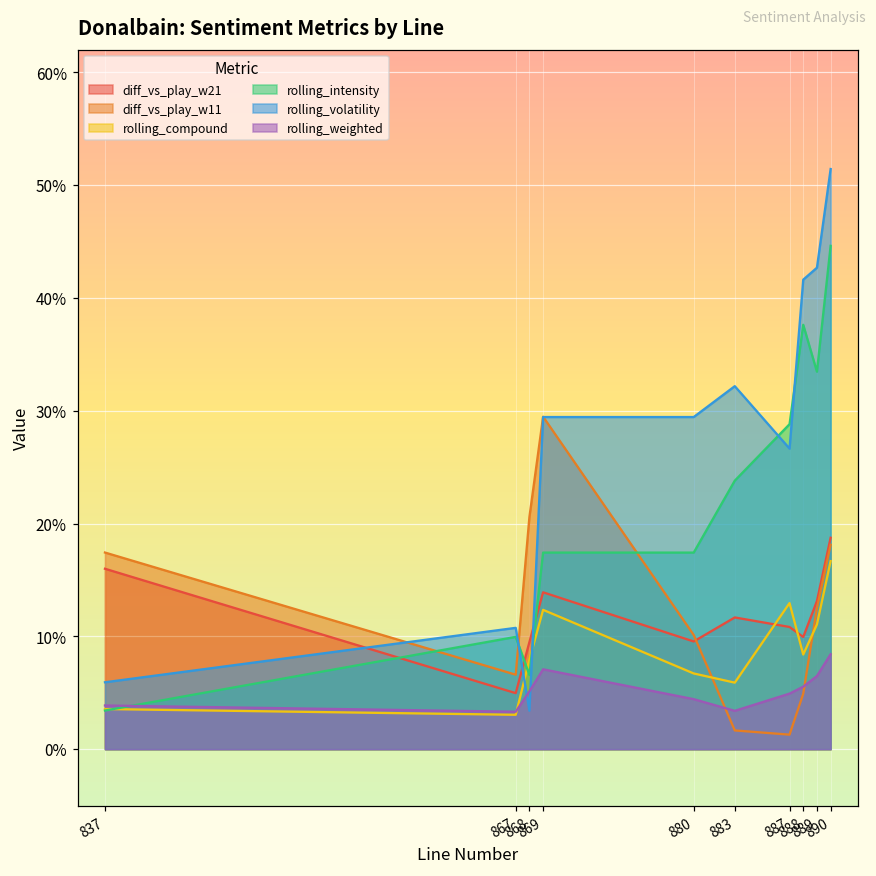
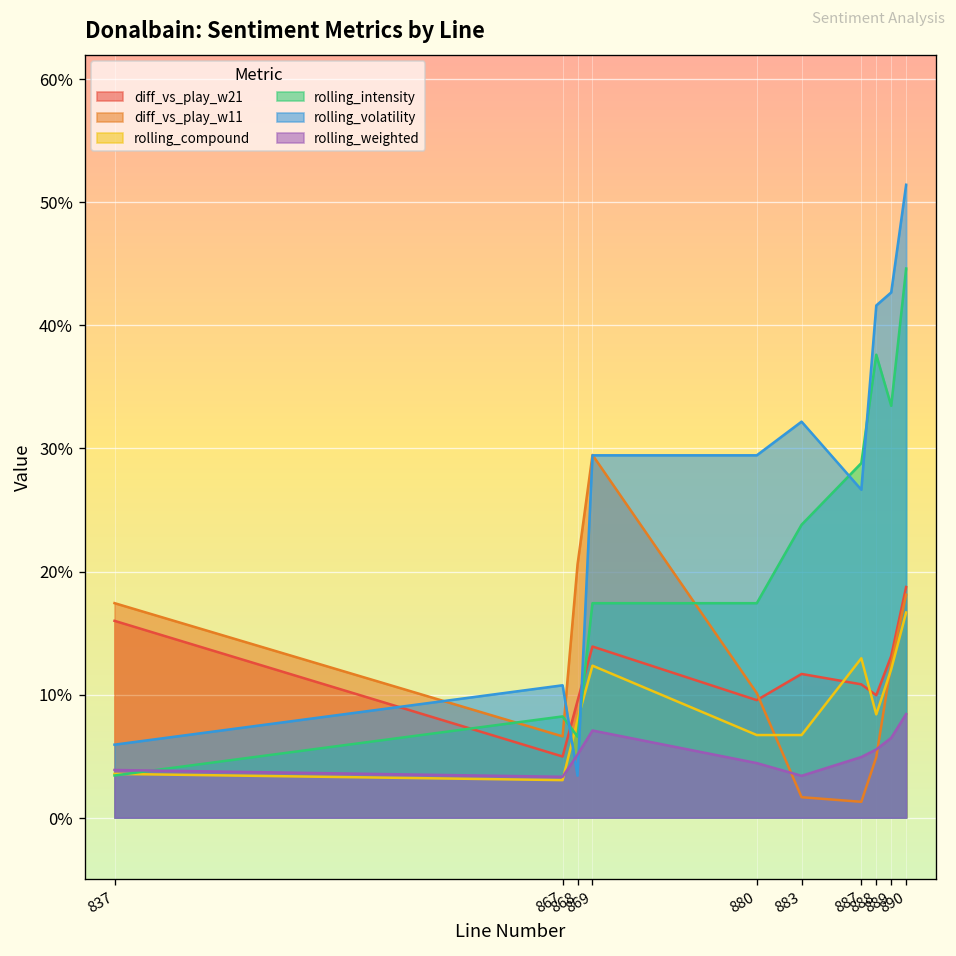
  {
    "rolling_compound": {
      "867": "3.0%",
      "868": "7.9%",
      "869": "12.4%",
      "880": "6.7%",
-     "883": "5.9%",
+     "883": "6.7%",
      "887": "12.9%",
      "888": "8.4%",
-     "889": "11.1%",
+     "889": "12.0%",
      "890": "16.7%"
    },
    "rolling_intensity": {
-     "867": "10.0%",
+     "867": "8.2%",
      "868": "6.6%",
      "869": "17.4%",
      "880": "17.4%",
      "883": "23.8%",
      "887": "28.8%",
      "888": "37.6%",
      "889": "33.5%",
      "890": "44.6%"
    },
    "rolling_volatility": {
      "837": "5.9%",
      "867": "10.8%",
      "868": "3.4%",
      "880": "29.4%",
      "883": "32.2%",
      "887": "26.6%",
      "888": "41.6%",
      "889": "42.7%",
      "890": "51.4%"
    },
    "rolling_weighted": {
      "837": "3.9%",
      "867": "3.3%",
      "868": "5.1%",
      "869": "7.1%",
      "880": "4.4%",
      "883": "3.4%",
      "887": "4.9%",
      "888": "5.5%",
      "889": "6.5%",
      "890": "8.4%"
    }
  }
